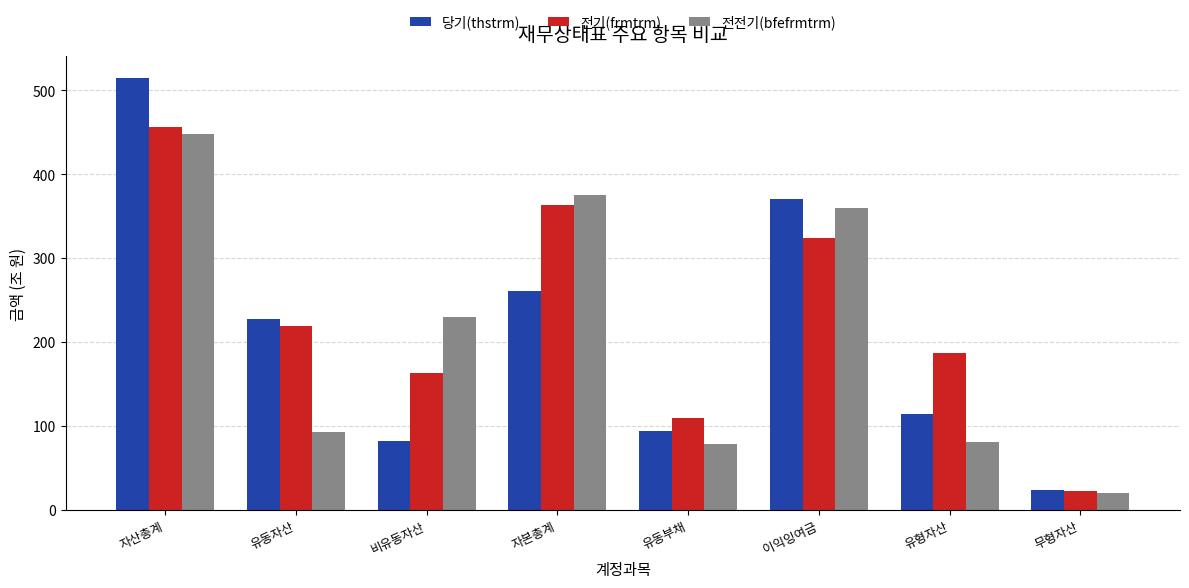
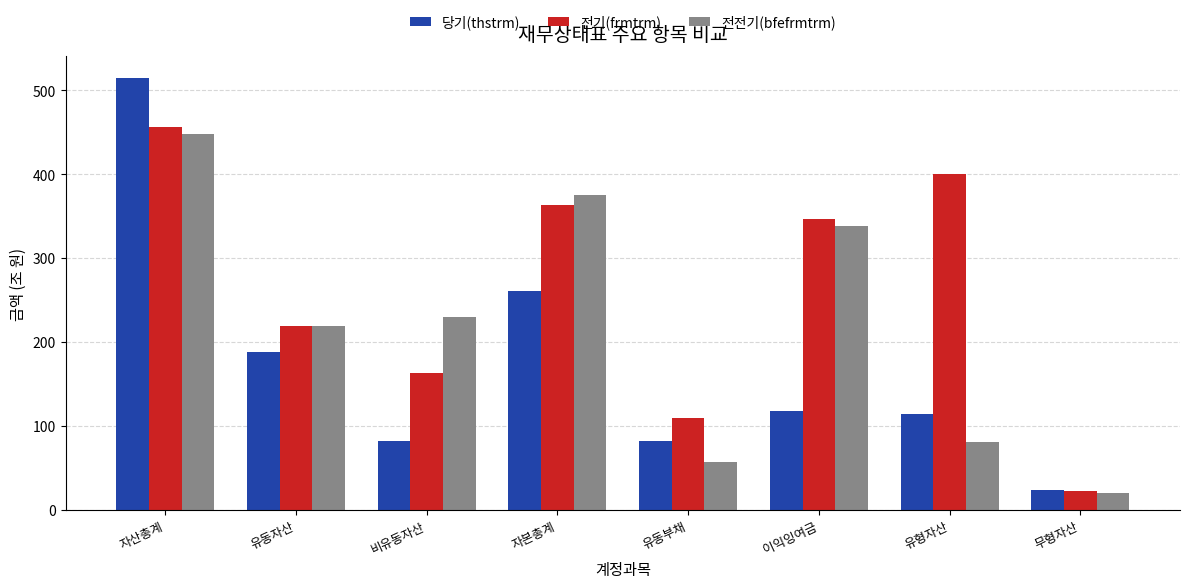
  {
    "당기(thstrm)": {
      "자산총계": 510,
-     "유동자산": 230,
+     "유동자산": 190,
      "비유동자산": 80,
      "자본총계": 260,
-     "유동부채": 90,
-     "이익잉여금": 370,
+     "유동부채": 80,
+     "이익잉여금": 120,
      "유형자산": 110,
      "무형자산": 20
    },
    "전기(frmtrm)": {
      "자산총계": 460,
      "유동자산": 220,
      "비유동자산": 160,
      "자본총계": 360,
      "유동부채": 110,
-     "이익잉여금": 320,
-     "유형자산": 190,
+     "이익잉여금": 350,
+     "유형자산": 400,
      "무형자산": 20
    },
    "전전기(bfefrmtrm)": {
      "자산총계": 450,
-     "유동자산": 90,
+     "유동자산": 220,
      "비유동자산": 230,
      "자본총계": 380,
-     "유동부채": 80,
-     "이익잉여금": 360,
+     "유동부채": 60,
+     "이익잉여금": 340,
      "유형자산": 80,
      "무형자산": 20
    }
  }
